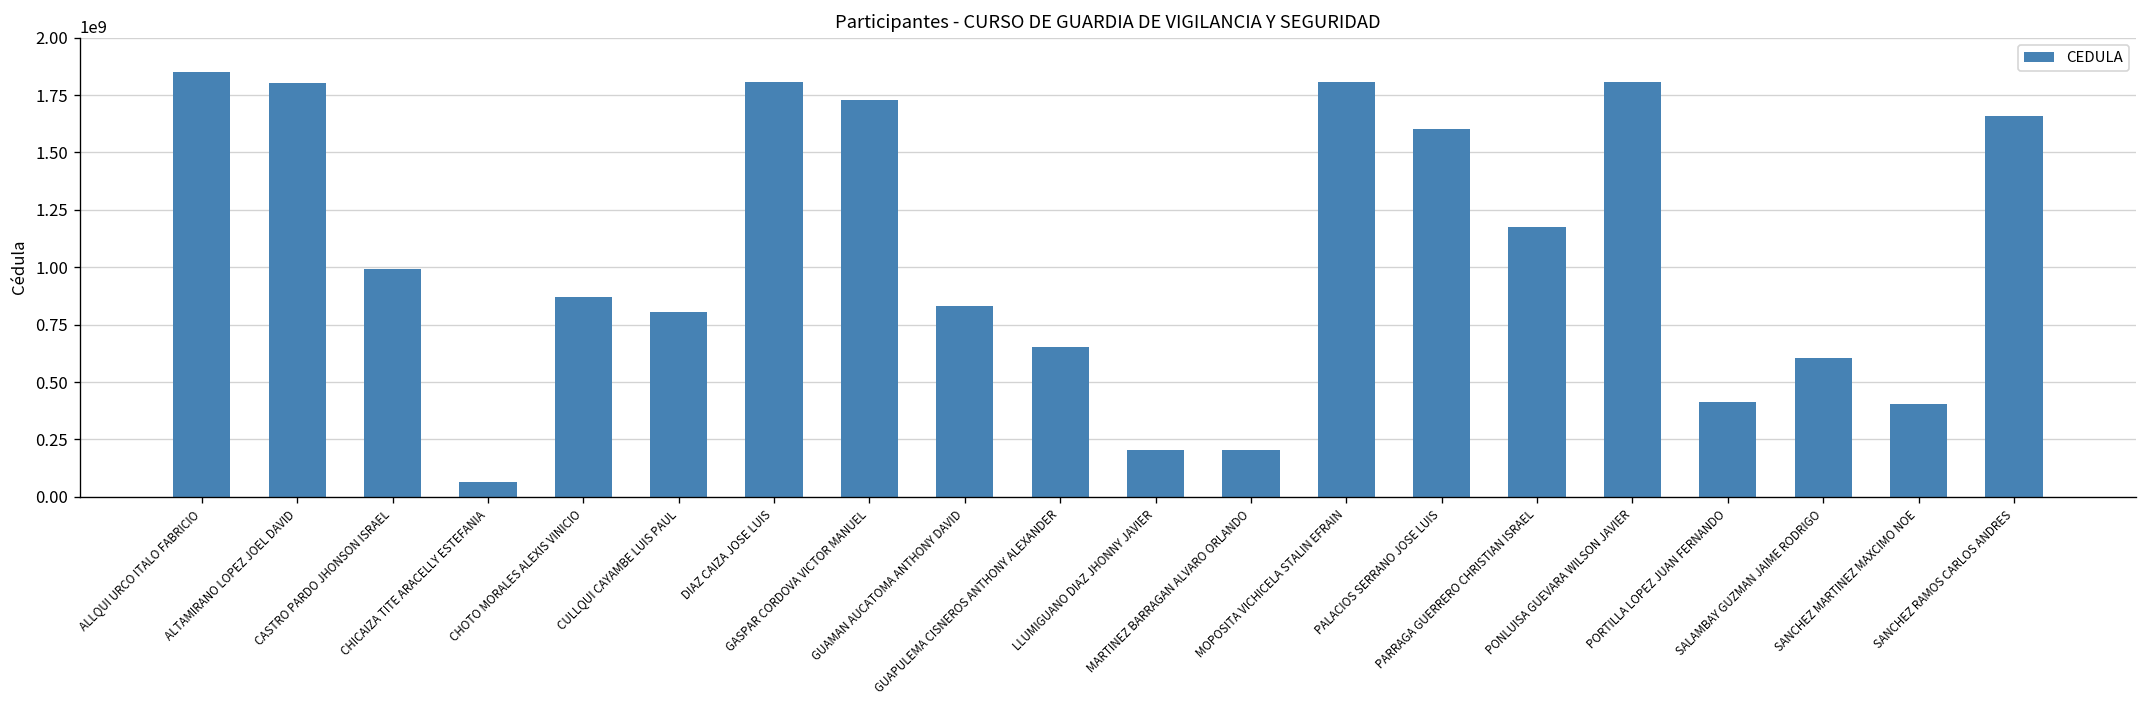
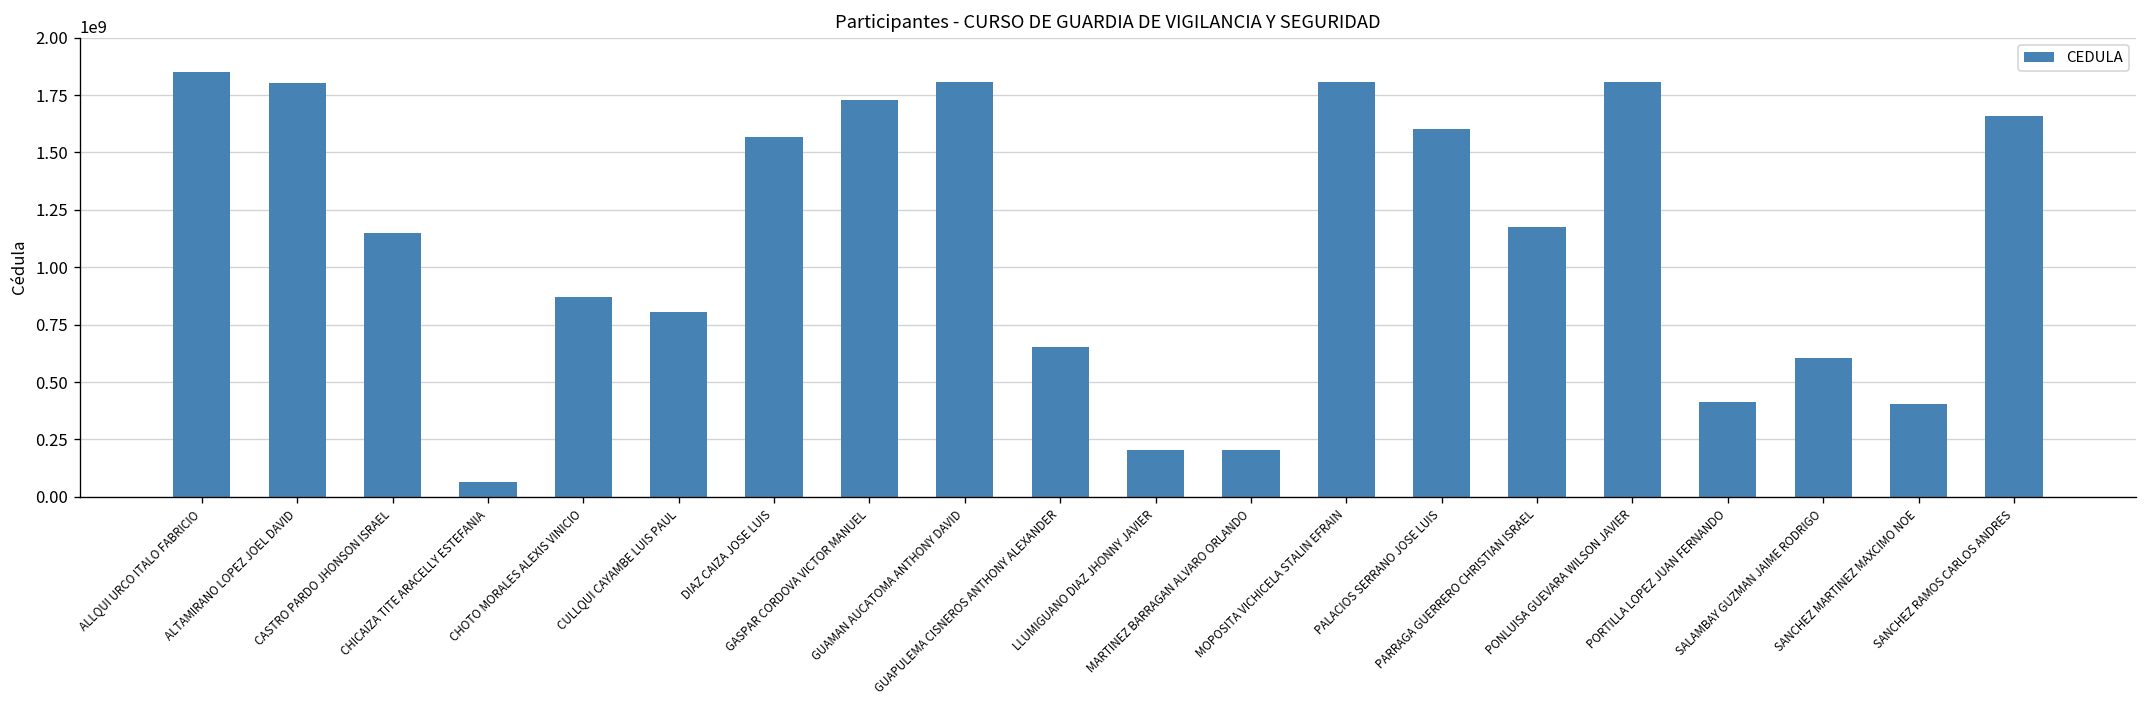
  {
    "ALLQUI URCO ITALO FABRICIO": 1850000000,
    "ALTAMIRANO LOPEZ JOEL DAVID": 1800000000,
-   "CASTRO PARDO JHONSON ISRAEL": 990000000,
+   "CASTRO PARDO JHONSON ISRAEL": 1150000000,
    "CHICAIZA TITE ARACELLY ESTEFANIA": 70000000,
    "CHOTO MORALES ALEXIS VINICIO": 870000000,
    "CULLQUI CAYAMBE LUIS PAUL": 800000000,
-   "DIAZ CAIZA JOSE LUIS": 1800000000,
+   "DIAZ CAIZA JOSE LUIS": 1570000000,
    "GASPAR CORDOVA VICTOR MANUEL": 1730000000,
-   "GUAMAN AUCATOMA ANTHONY DAVID": 830000000,
+   "GUAMAN AUCATOMA ANTHONY DAVID": 1810000000,
    "GUAPULEMA CISNEROS ANTHONY ALEXANDER": 650000000,
    "LLUMIGUANO DIAZ JHONNY JAVIER": 200000000,
    "MARTINEZ BARRAGAN ALVARO ORLANDO": 200000000,
    "MOPOSITA VICHICELA STALIN EFRAIN": 1810000000,
    "PALACIOS SERRANO JOSE LUIS": 1600000000,
    "PARRAGA GUERRERO CHRISTIAN ISRAEL": 1180000000,
    "PONLUISA GUEVARA WILSON JAVIER": 1800000000,
    "PORTILLA LOPEZ JUAN FERNANDO": 410000000,
    "SALAMBAY GUZMAN JAIME RODRIGO": 610000000,
    "SANCHEZ MARTINEZ MAXCIMO NOE": 410000000,
    "SANCHEZ RAMOS CARLOS ANDRES": 1660000000
  }
